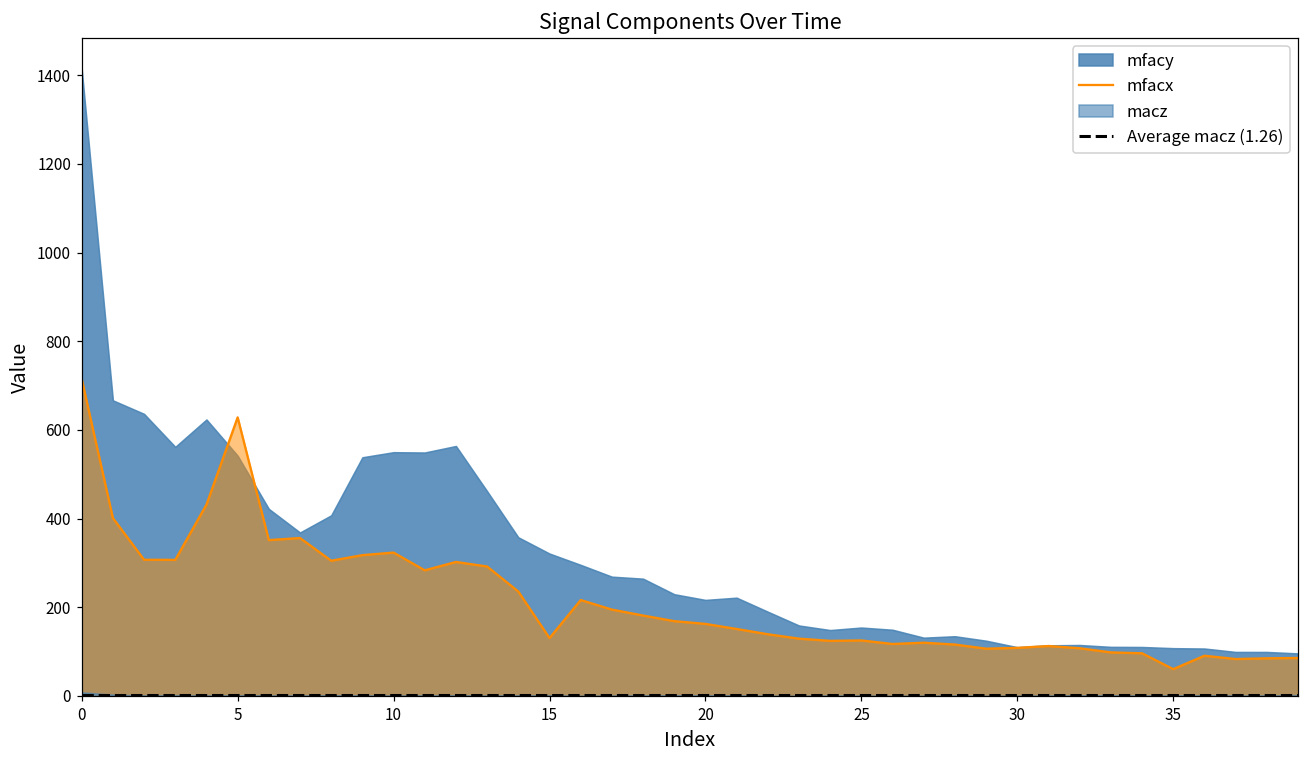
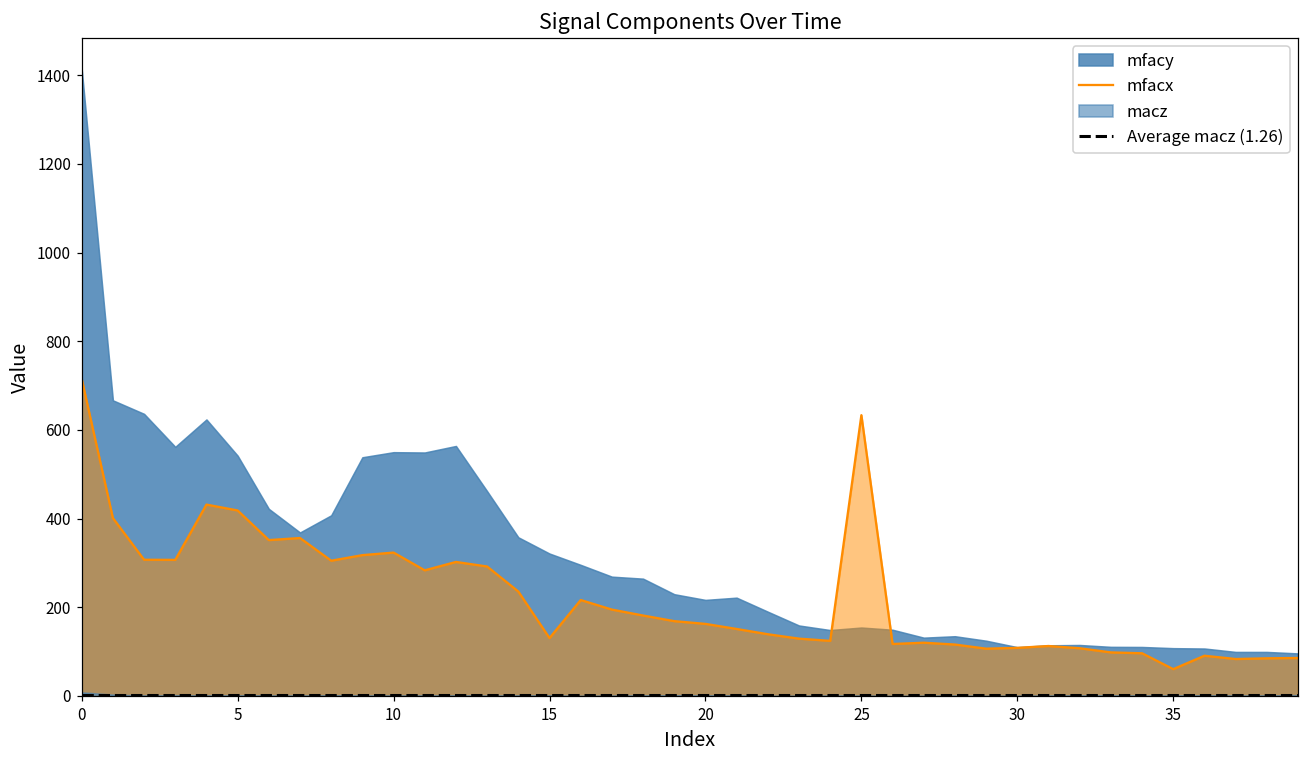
  {
    "mfacx": {
      "0": 710,
-     "5": 630,
+     "5": 420,
      "10": 320,
      "15": 130,
      "20": 160,
-     "25": 130,
+     "25": 630,
      "35": 60
    }
  }
